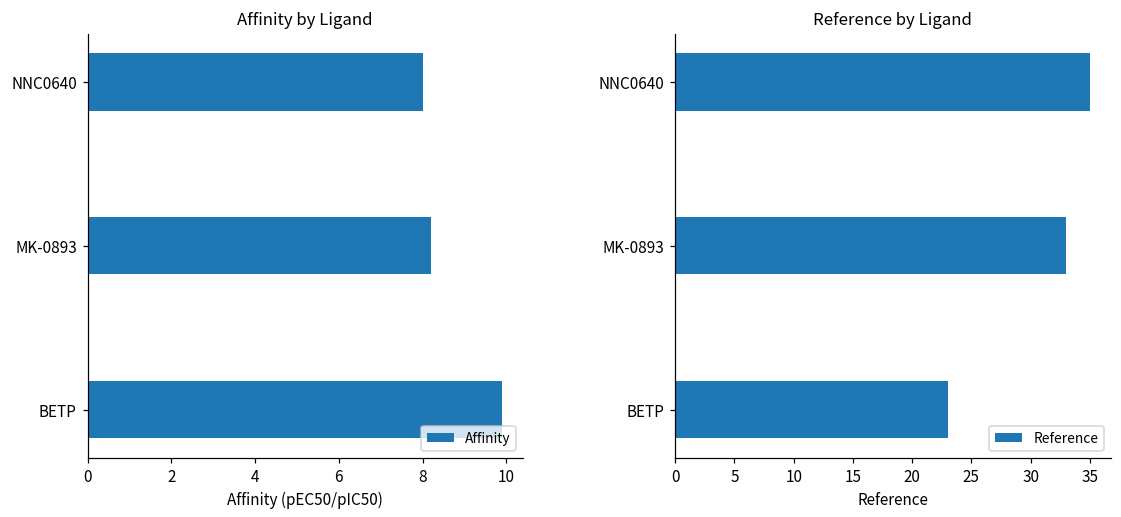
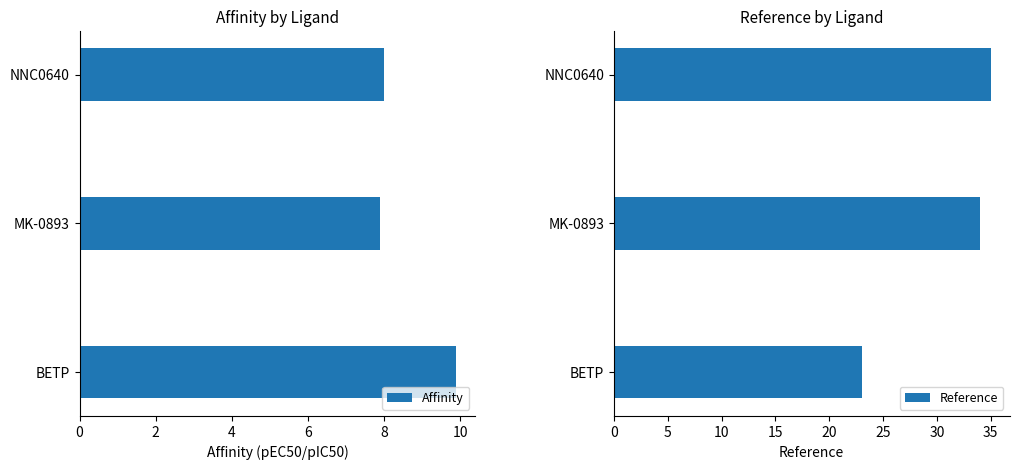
  {
    "Affinity by Ligand": {
      "NNC0640": 8.0,
-     "MK-0893": 8.2,
+     "MK-0893": 7.9,
      "BETP": 9.9
    },
    "Reference by Ligand": {
      "NNC0640": 35,
-     "MK-0893": 33,
+     "MK-0893": 34,
      "BETP": 23
    }
  }
